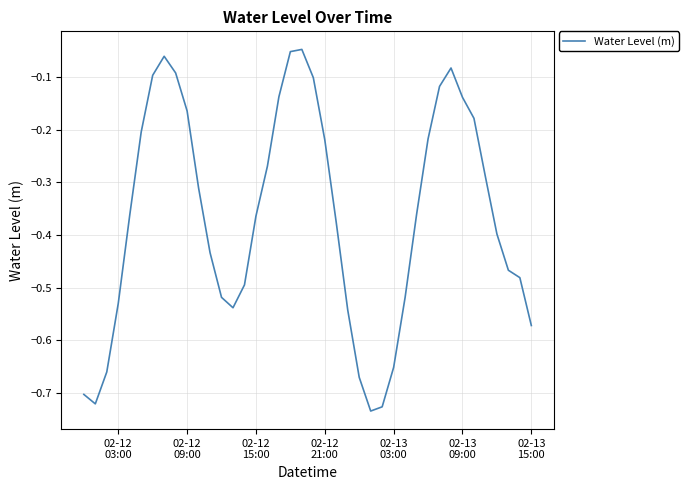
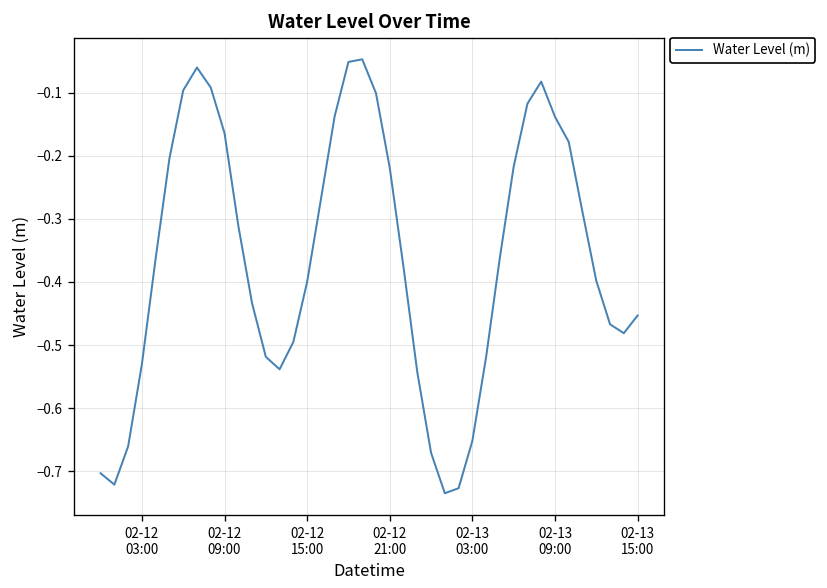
  {
    "02-12 03:00": -0.53,
    "02-12 09:00": -0.16,
-   "02-12 15:00": -0.36,
+   "02-12 15:00": -0.40,
    "02-12 21:00": -0.22,
    "02-13 03:00": -0.65,
    "02-13 09:00": -0.14,
-   "02-13 15:00": -0.57
+   "02-13 15:00": -0.45
  }
